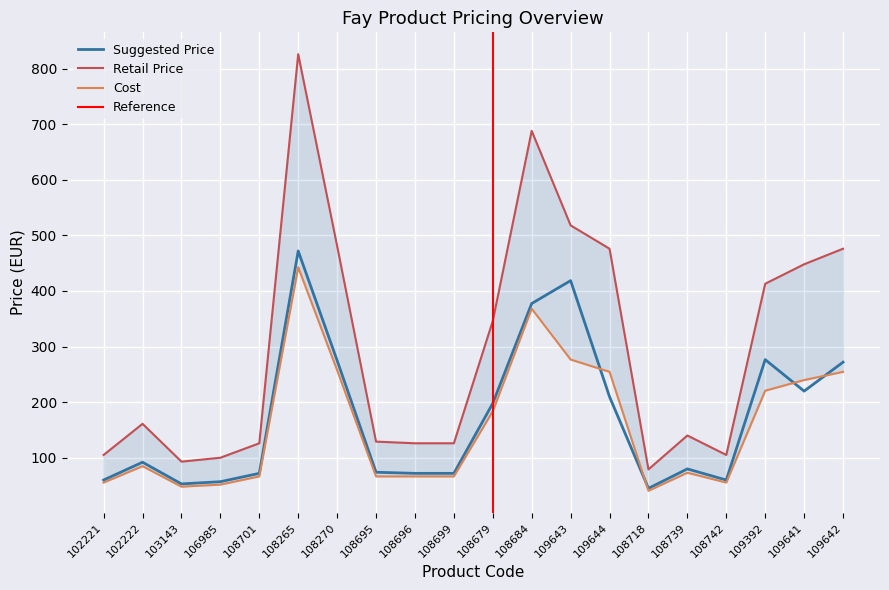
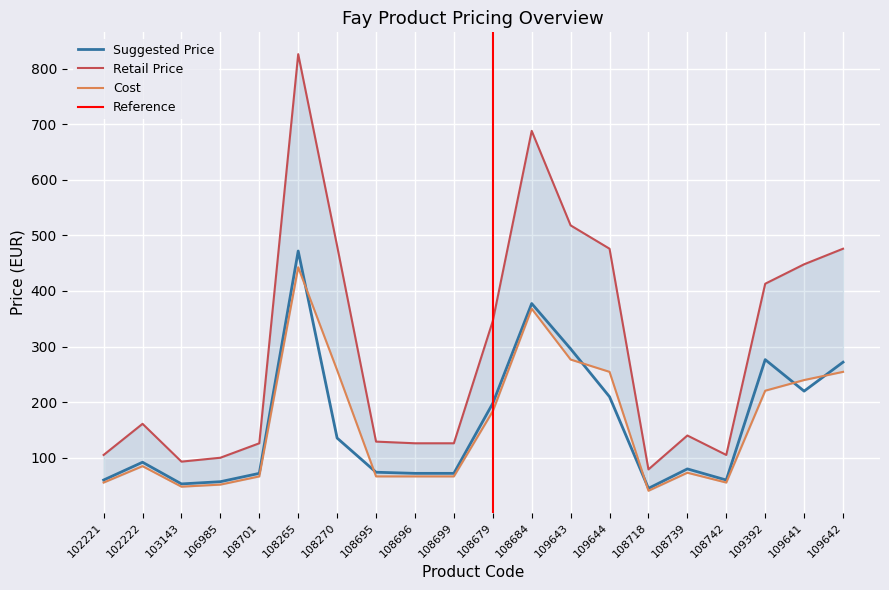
  {
    "Suggested Price": {
      "102221": 60,
      "102222": 90,
      "103143": 50,
      "106985": 60,
      "108701": 70,
      "108265": 470,
-     "108270": 270,
+     "108270": 140,
      "108695": 70,
      "108696": 70,
      "108699": 70,
      "108679": 200,
      "108684": 380,
-     "109643": 420,
+     "109643": 300,
      "109644": 210,
      "108739": 80,
      "108742": 60,
      "109392": 280,
      "109641": 220,
      "109642": 270
    }
  }
